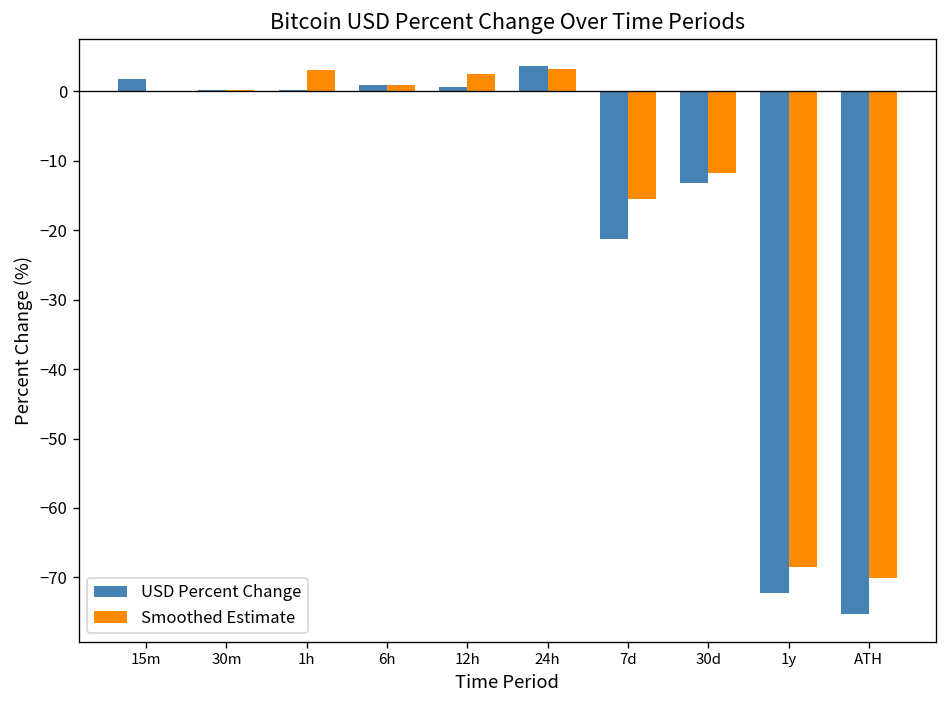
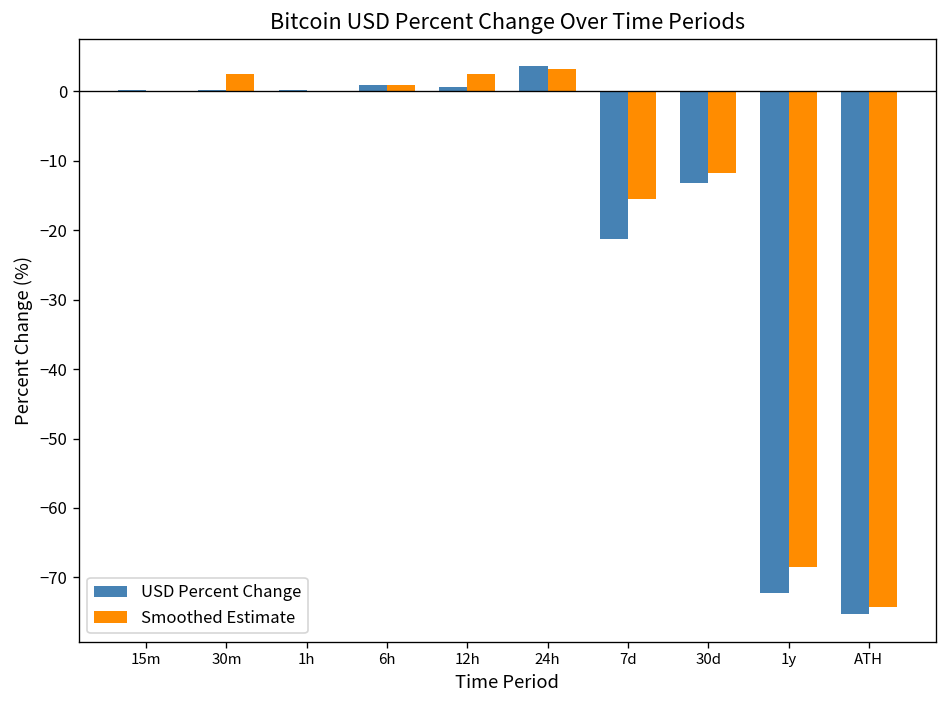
  {
    "USD Percent Change": {
-     "15m": 2,
+     "15m": 0,
      "6h": 1,
      "12h": 1,
      "24h": 4,
      "7d": -21,
      "30d": -13,
      "1y": -72,
      "ATH": -75
    },
    "Smoothed Estimate": {
-     "30m": 0,
-     "1h": 3,
+     "30m": 3,
+     "1h": 0,
      "6h": 1,
      "12h": 3,
      "24h": 3,
      "7d": -16,
      "30d": -12,
      "1y": -69,
-     "ATH": -70
+     "ATH": -74
    }
  }
